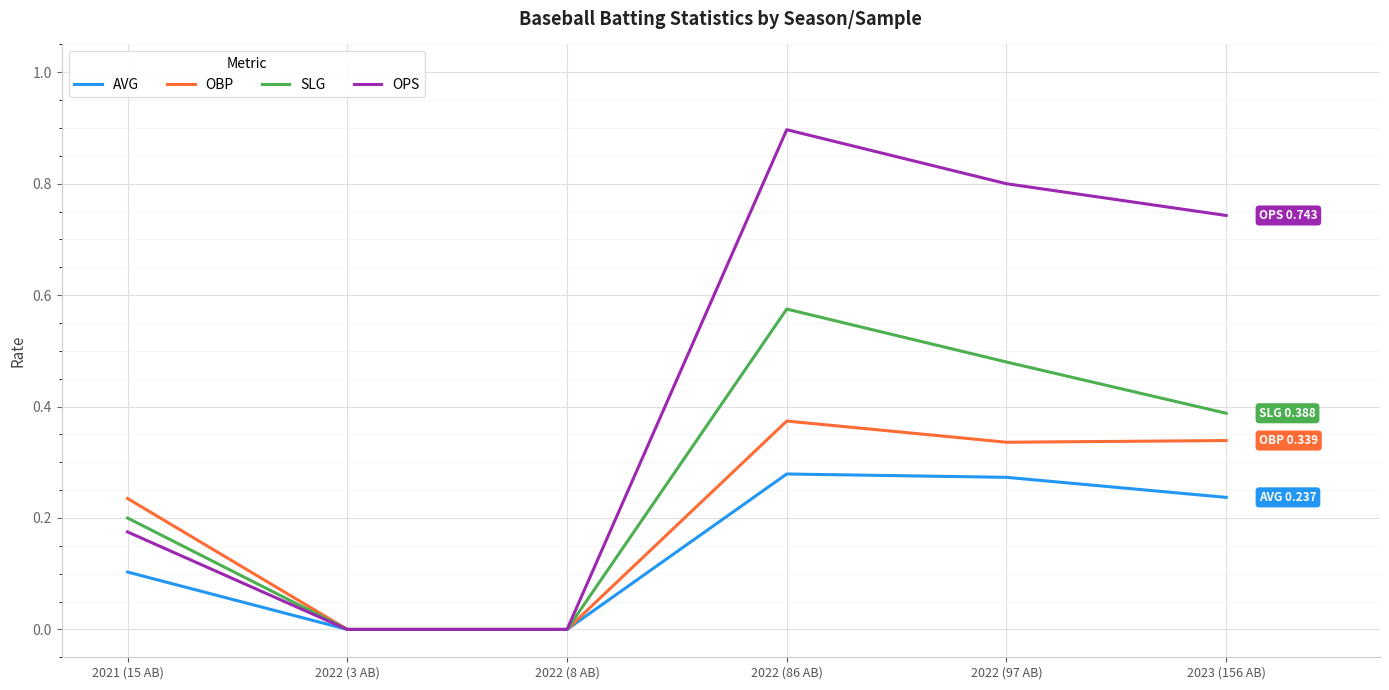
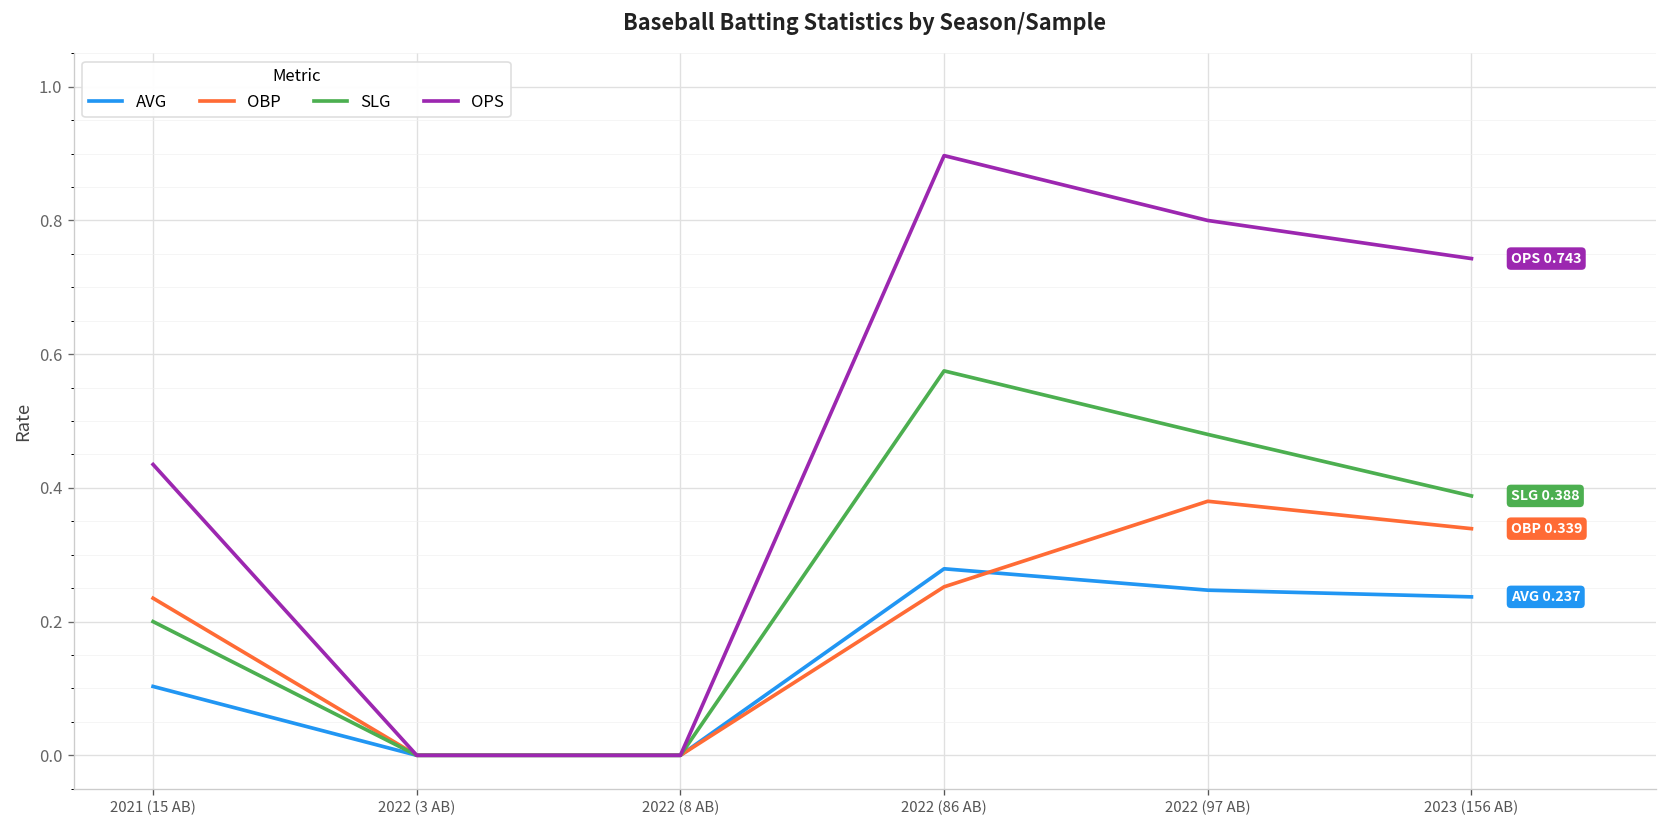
  {
    "AVG": {
      "2021 (15 AB)": 0.10,
      "2022 (86 AB)": 0.28,
-     "2022 (97 AB)": 0.27,
+     "2022 (97 AB)": 0.25,
      "2023 (156 AB)": 0.24
    },
    "OBP": {
      "2021 (15 AB)": 0.24,
-     "2022 (86 AB)": 0.37,
-     "2022 (97 AB)": 0.34,
+     "2022 (86 AB)": 0.25,
+     "2022 (97 AB)": 0.38,
      "2023 (156 AB)": 0.34
    },
    "SLG": {
      "2021 (15 AB)": 0.20,
      "2022 (86 AB)": 0.58,
      "2022 (97 AB)": 0.48,
      "2023 (156 AB)": 0.39
    },
    "OPS": {
-     "2021 (15 AB)": 0.18,
+     "2021 (15 AB)": 0.44,
      "2022 (86 AB)": 0.90,
      "2022 (97 AB)": 0.80,
      "2023 (156 AB)": 0.74
    }
  }
